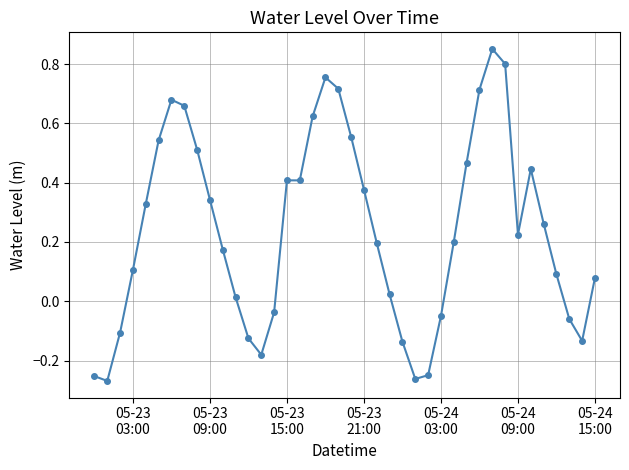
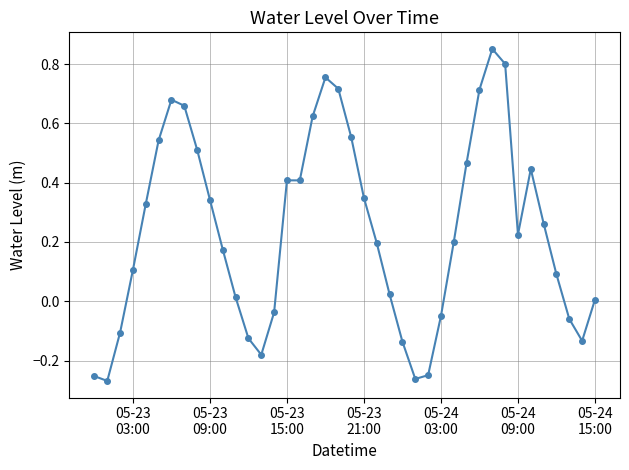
  {
    "05-23 03:00": 0.11,
    "05-23 09:00": 0.34,
    "05-23 15:00": 0.41,
-   "05-23 21:00": 0.38,
+   "05-23 21:00": 0.35,
    "05-24 03:00": -0.05,
    "05-24 09:00": 0.22,
-   "05-24 15:00": 0.08
+   "05-24 15:00": 0.01
  }
